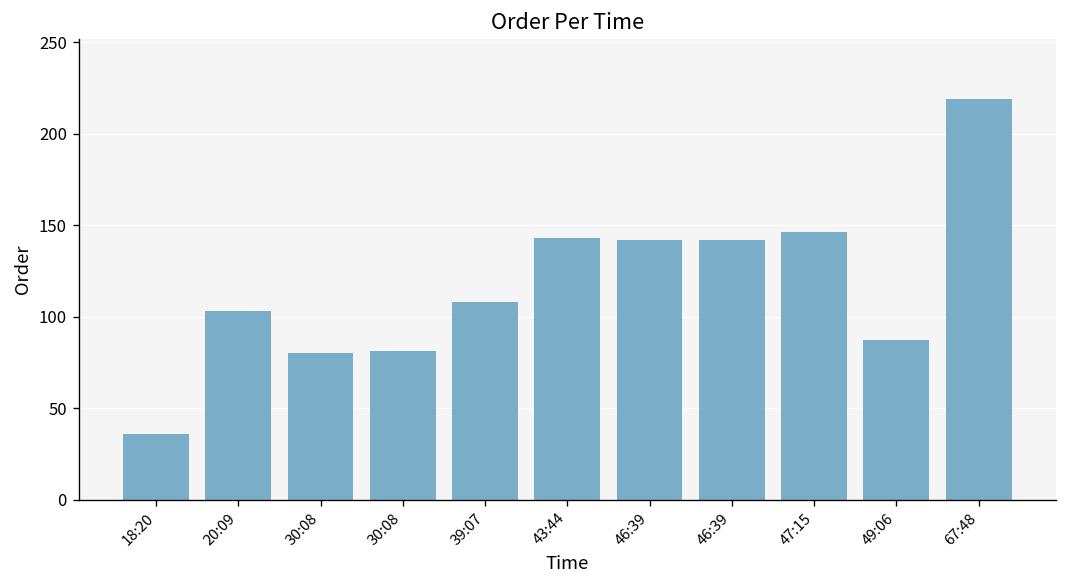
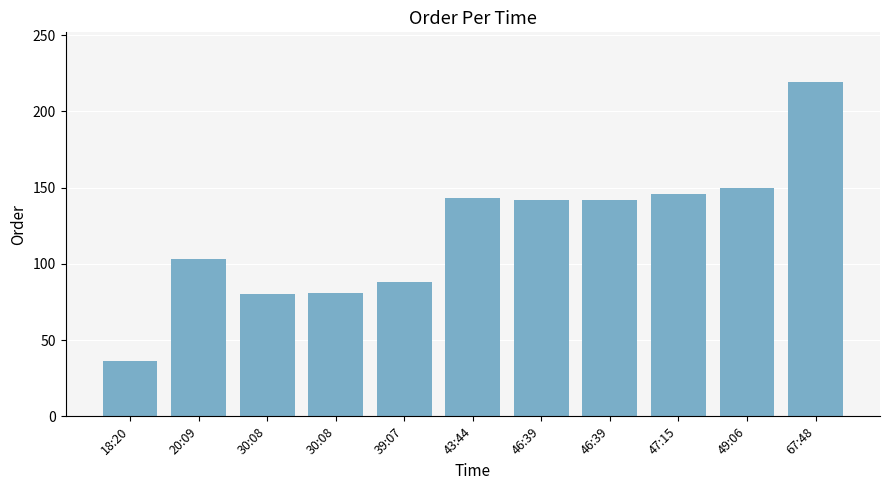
  {
    "18:20": 36,
    "20:09": 103,
-   "39:07": 108,
+   "39:07": 88,
    "43:44": 143,
    "47:15": 146,
-   "49:06": 87,
+   "49:06": 150,
    "67:48": 219
  }
